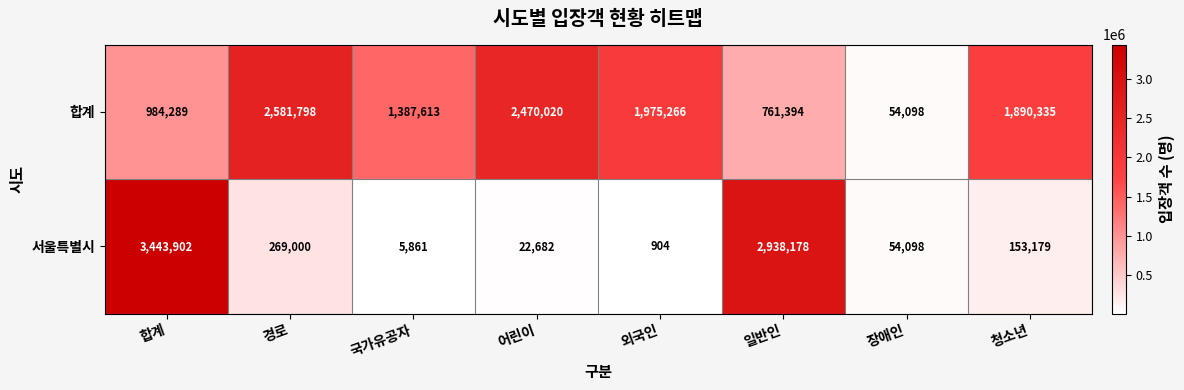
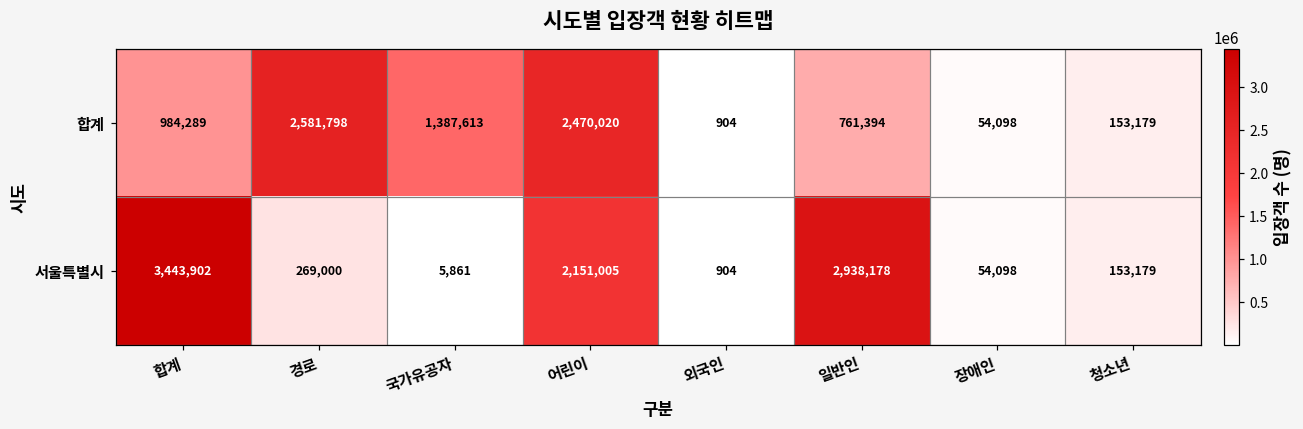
  {
    "합계": {
      "합계": "984,289",
      "경로": "2,581,798",
      "국가유공자": "1,387,613",
      "어린이": "2,470,020",
-     "외국인": "1,975,266",
+     "외국인": "904",
      "일반인": "761,394",
      "장애인": "54,098",
-     "청소년": "1,890,335"
+     "청소년": "153,179"
    },
    "서울특별시": {
      "합계": "3,443,902",
      "경로": "269,000",
      "국가유공자": "5,861",
-     "어린이": "22,682",
+     "어린이": "2,151,005",
      "외국인": "904",
      "일반인": "2,938,178",
      "장애인": "54,098",
      "청소년": "153,179"
    }
  }
